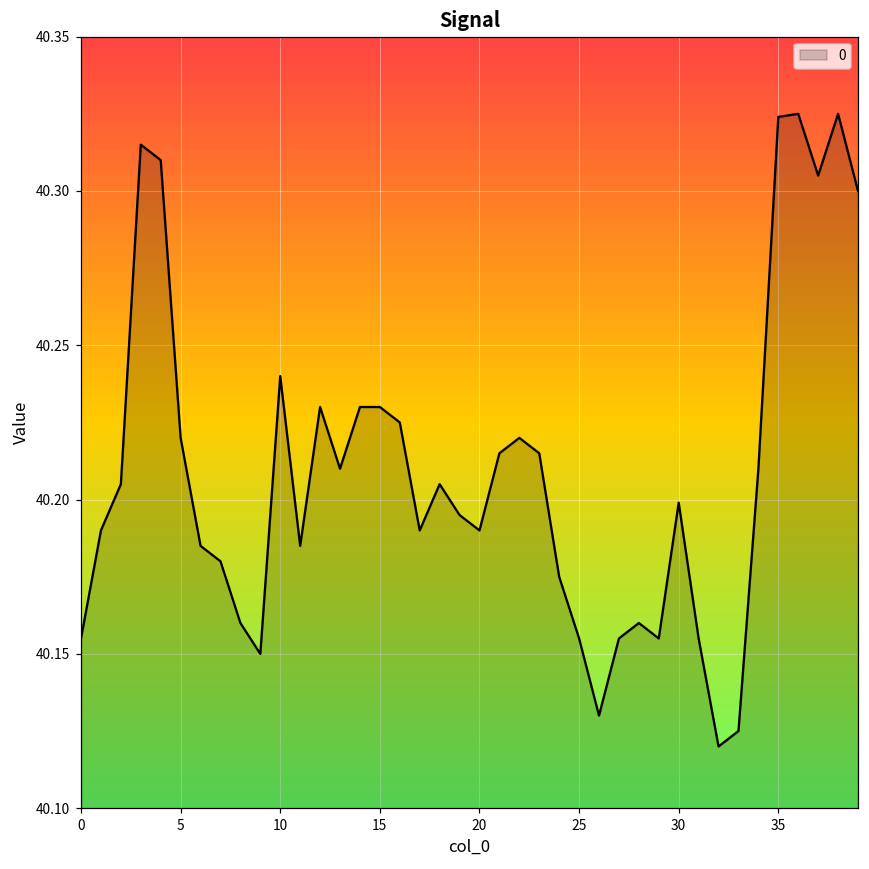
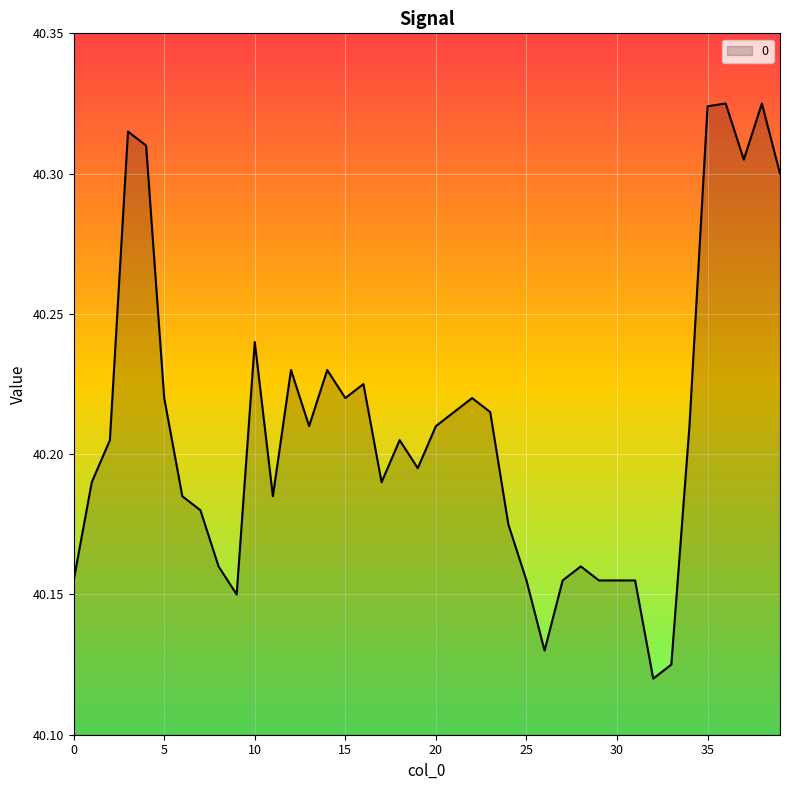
  {
    "0": 40.155,
    "5": 40.220,
    "10": 40.240,
-   "15": 40.23,
-   "20": 40.19,
+   "15": 40.22,
+   "20": 40.21,
    "25": 40.155,
-   "30": 40.199,
+   "30": 40.155,
    "35": 40.324
  }
